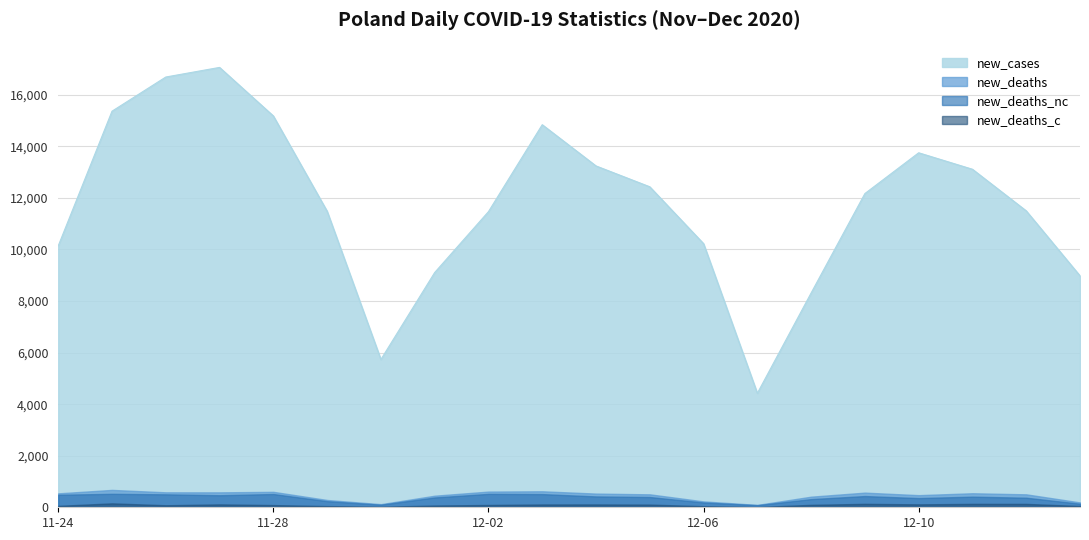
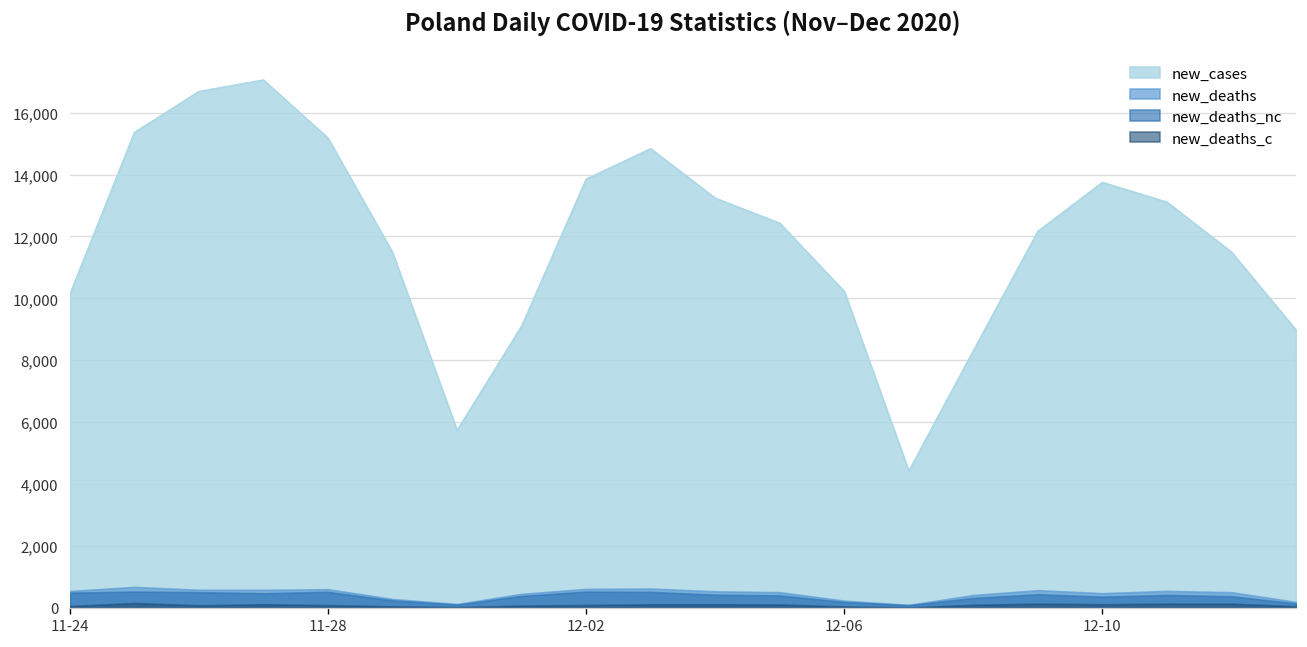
  {
    "new_cases": {
      "11-24": "10,100",
      "11-28": "15,200",
-     "12-02": "11,500",
+     "12-02": "13,900",
      "12-06": "10,200",
      "12-10": "13,700"
    }
  }
